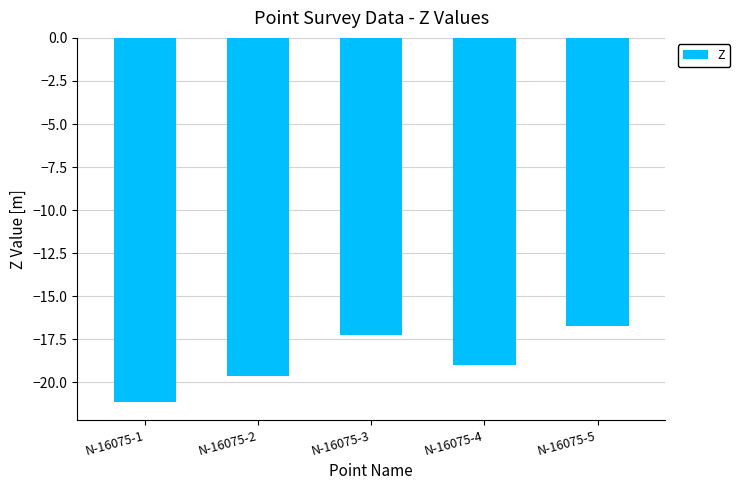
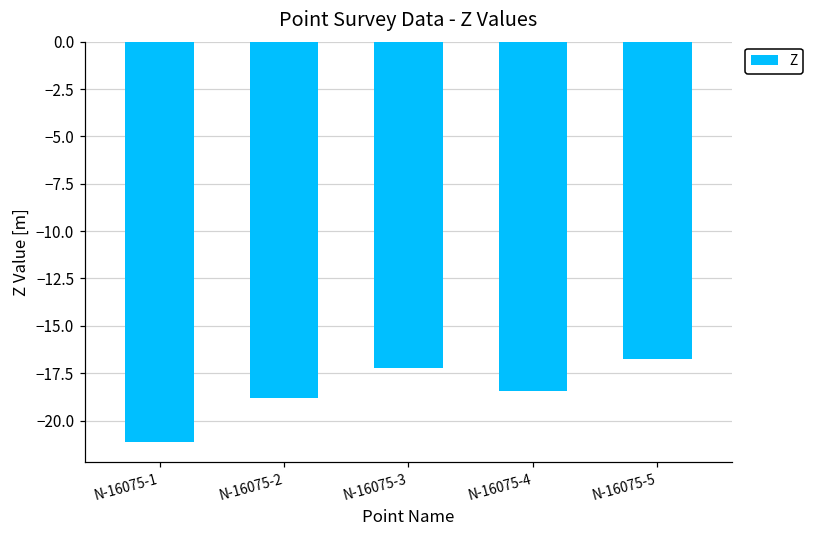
  {
    "N-16075-1": -21.1,
-   "N-16075-2": -19.6,
+   "N-16075-2": -18.8,
    "N-16075-3": -17.2,
-   "N-16075-4": -19.0,
+   "N-16075-4": -18.4,
    "N-16075-5": -16.7
  }
